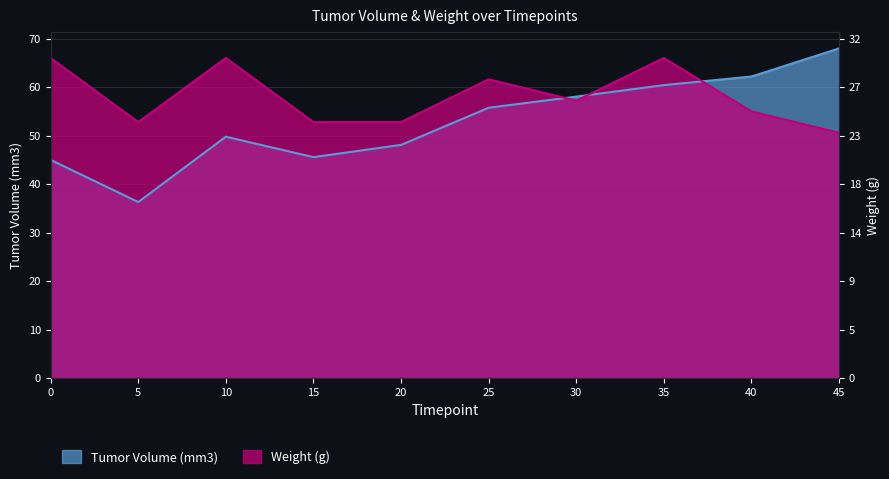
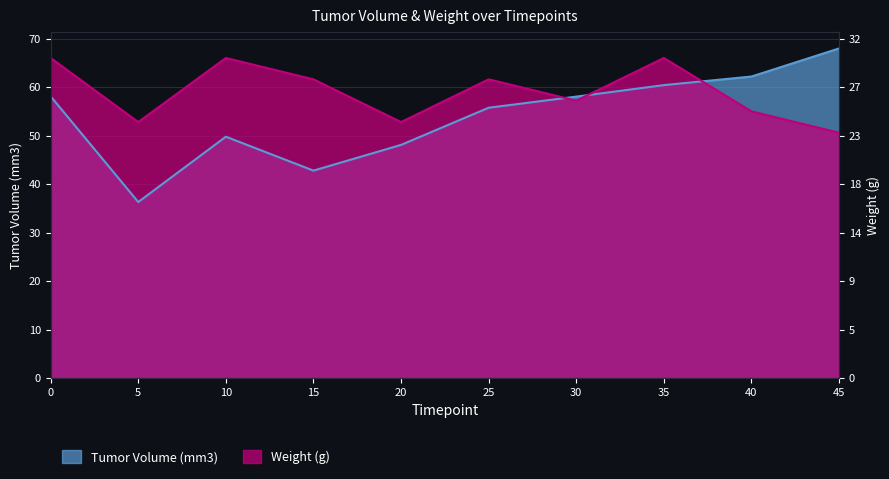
  {
    "Tumor Volume (mm3)": {
-     "0": 45,
+     "0": 58,
      "5": 36,
      "10": 50,
-     "15": 46,
+     "15": 43,
      "20": 48,
      "25": 56,
      "30": 58,
      "35": 60,
      "40": 62,
      "45": 68
    },
    "Weight (g)": {
      "0": 66,
      "5": 53,
      "10": 66,
-     "15": 53,
+     "15": 62,
      "20": 53,
      "25": 62,
      "30": 57,
      "35": 66,
      "40": 55,
      "45": 51
    }
  }
